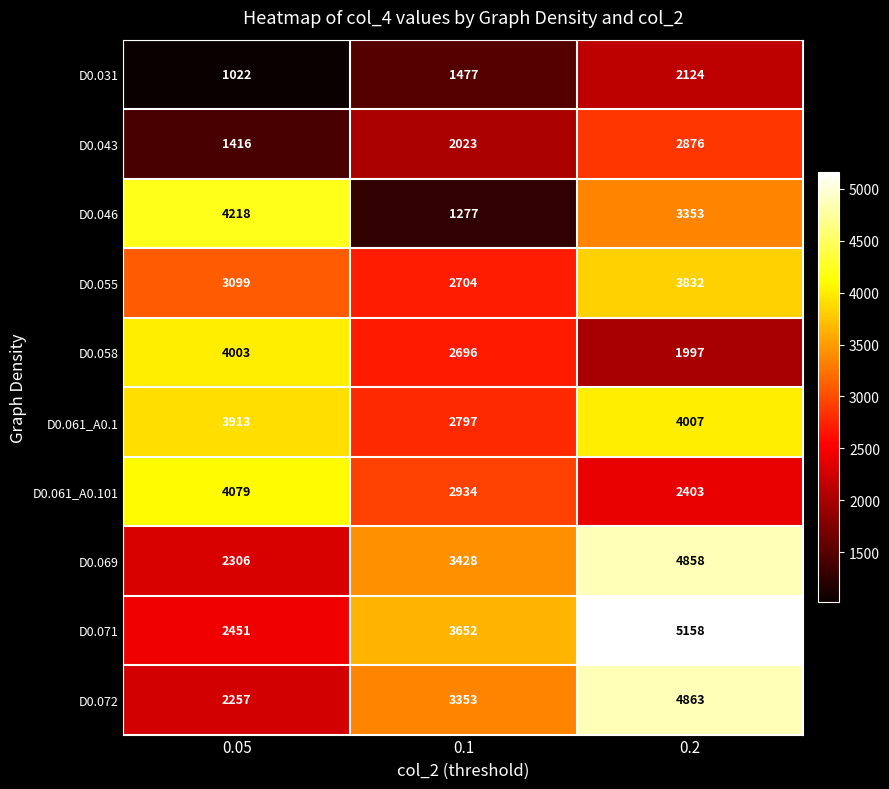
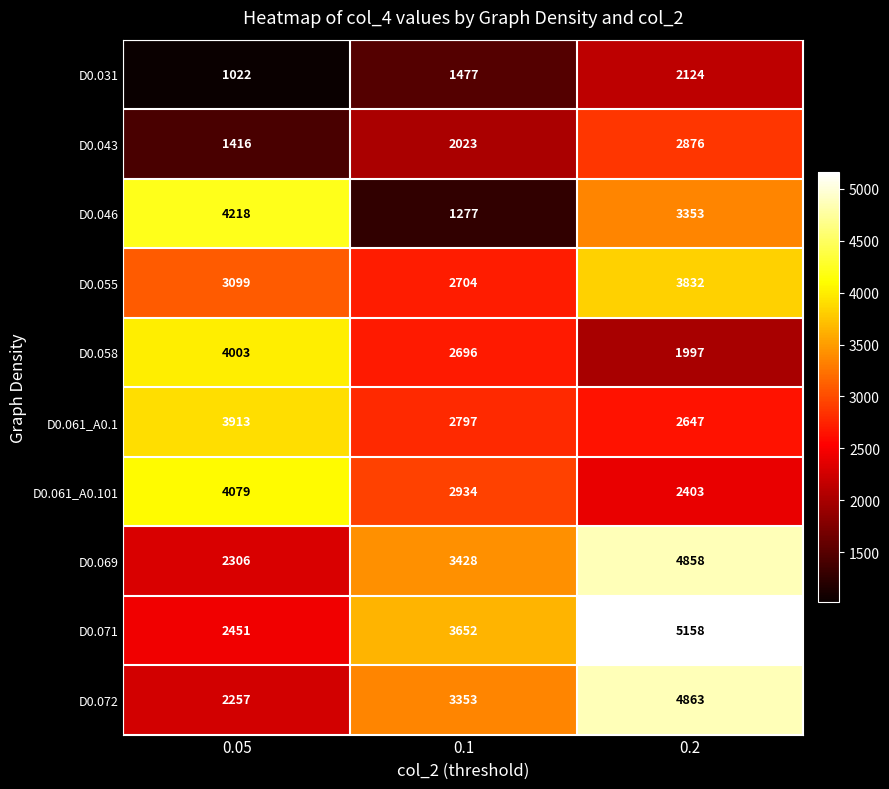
  {
    "D0.031": {
      "0.05": 1022,
      "0.1": 1477,
      "0.2": 2124
    },
    "D0.043": {
      "0.05": 1416,
      "0.1": 2023,
      "0.2": 2876
    },
    "D0.046": {
      "0.05": 4218,
      "0.1": 1277,
      "0.2": 3353
    },
    "D0.055": {
      "0.05": 3099,
      "0.1": 2704,
      "0.2": 3832
    },
    "D0.058": {
      "0.05": 4003,
      "0.1": 2696,
      "0.2": 1997
    },
    "D0.061_A0.1": {
      "0.05": 3913,
      "0.1": 2797,
-     "0.2": 4007
+     "0.2": 2647
    },
    "D0.061_A0.101": {
      "0.05": 4079,
      "0.1": 2934,
      "0.2": 2403
    },
    "D0.069": {
      "0.05": 2306,
      "0.1": 3428,
      "0.2": 4858
    },
    "D0.071": {
      "0.05": 2451,
      "0.1": 3652,
      "0.2": 5158
    },
    "D0.072": {
      "0.05": 2257,
      "0.1": 3353,
      "0.2": 4863
    }
  }
